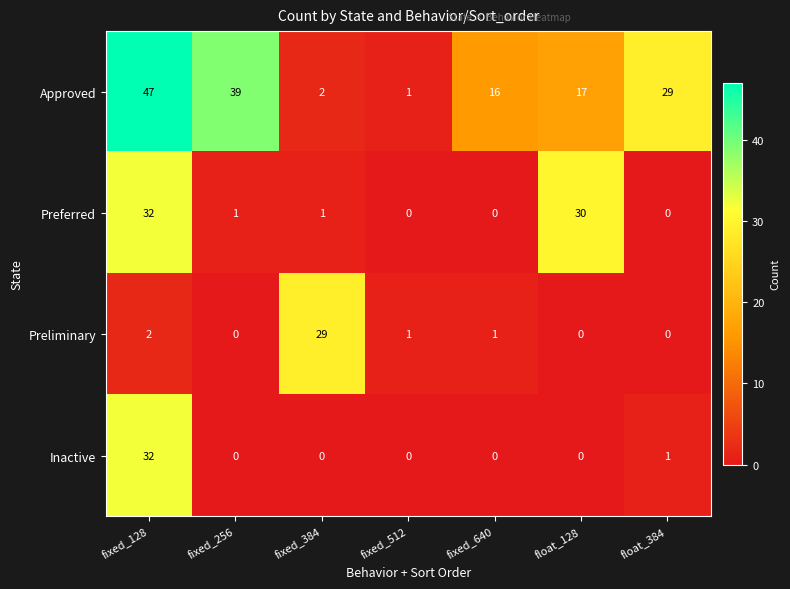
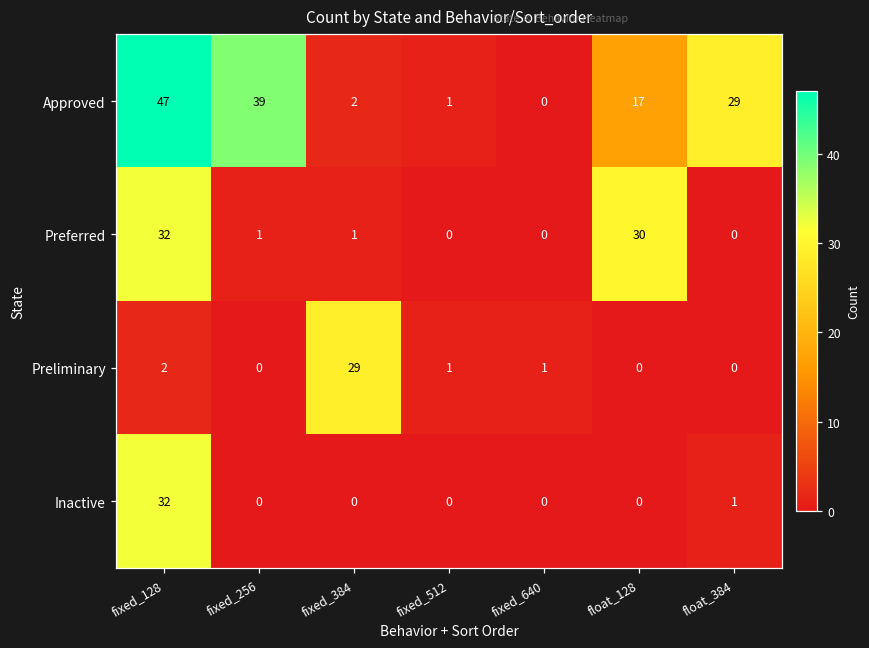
  {
    "Approved": {
      "fixed_128": 47,
      "fixed_256": 39,
      "fixed_384": 2,
      "fixed_512": 1,
-     "fixed_640": 16,
+     "fixed_640": 0,
      "float_128": 17,
      "float_384": 29
    },
    "Preferred": {
      "fixed_128": 32,
      "fixed_256": 1,
      "fixed_384": 1,
      "fixed_512": 0,
      "fixed_640": 0,
      "float_128": 30,
      "float_384": 0
    },
    "Preliminary": {
      "fixed_128": 2,
      "fixed_256": 0,
      "fixed_384": 29,
      "fixed_512": 1,
      "fixed_640": 1,
      "float_128": 0,
      "float_384": 0
    },
    "Inactive": {
      "fixed_128": 32,
      "fixed_256": 0,
      "fixed_384": 0,
      "fixed_512": 0,
      "fixed_640": 0,
      "float_128": 0,
      "float_384": 1
    }
  }
